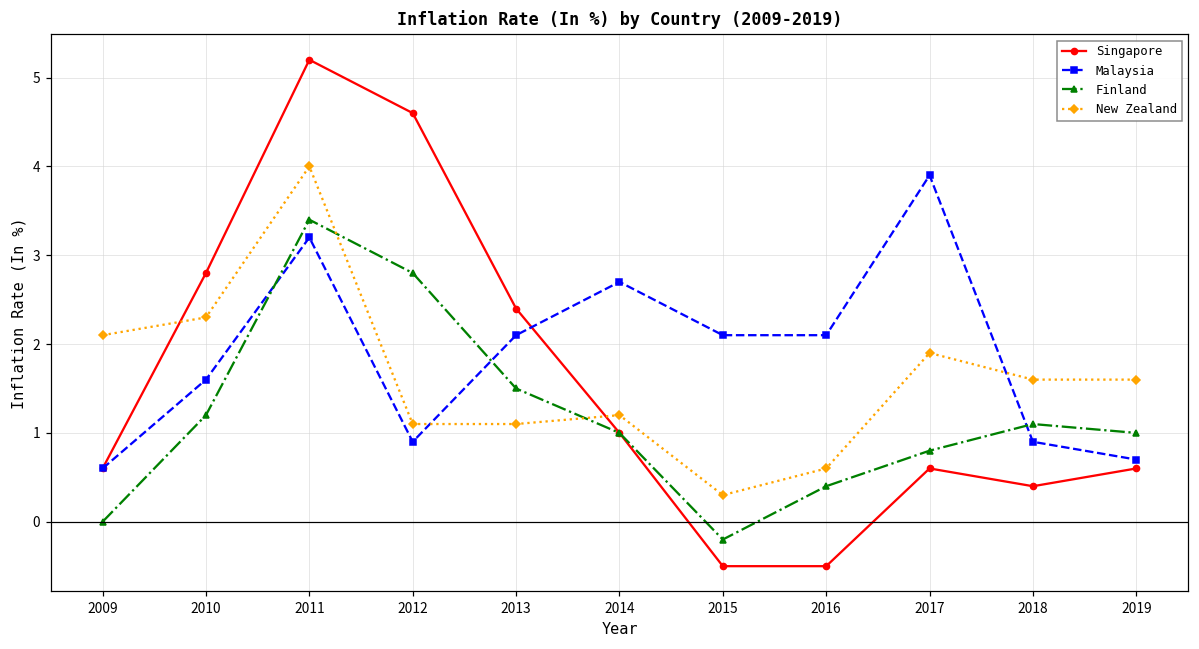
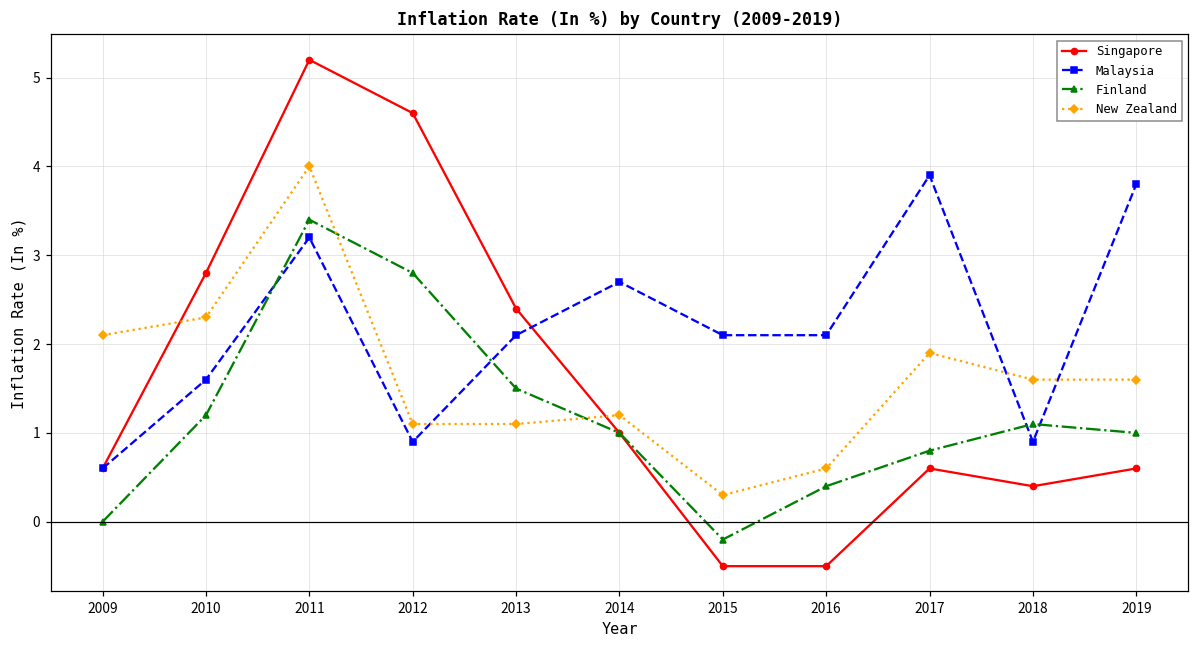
  {
    "Singapore": {
      "2010": 2.8,
      "2011": 5.2,
      "2012": 4.6,
      "2013": 2.4,
      "2015": -0.5,
      "2016": -0.5,
      "2017": 0.6,
      "2018": 0.4,
      "2019": 0.6
    },
    "Malaysia": {
      "2010": 1.6,
      "2011": 3.2,
      "2012": 0.9,
      "2013": 2.1,
      "2014": 2.7,
      "2015": 2.1,
      "2016": 2.1,
      "2017": 3.9,
      "2018": 0.9,
-     "2019": 0.7
+     "2019": 3.8
    },
    "Finland": {
      "2009": 0.0,
      "2010": 1.2,
      "2011": 3.4,
      "2012": 2.8,
      "2013": 1.5,
      "2015": -0.2,
      "2016": 0.4,
      "2017": 0.8,
      "2018": 1.1,
      "2019": 1.0
    },
    "New Zealand": {
      "2009": 2.1,
      "2010": 2.3,
      "2011": 4.0,
      "2012": 1.1,
      "2013": 1.1,
      "2014": 1.2,
      "2015": 0.3,
      "2016": 0.6,
      "2017": 1.9,
      "2018": 1.6,
      "2019": 1.6
    }
  }
